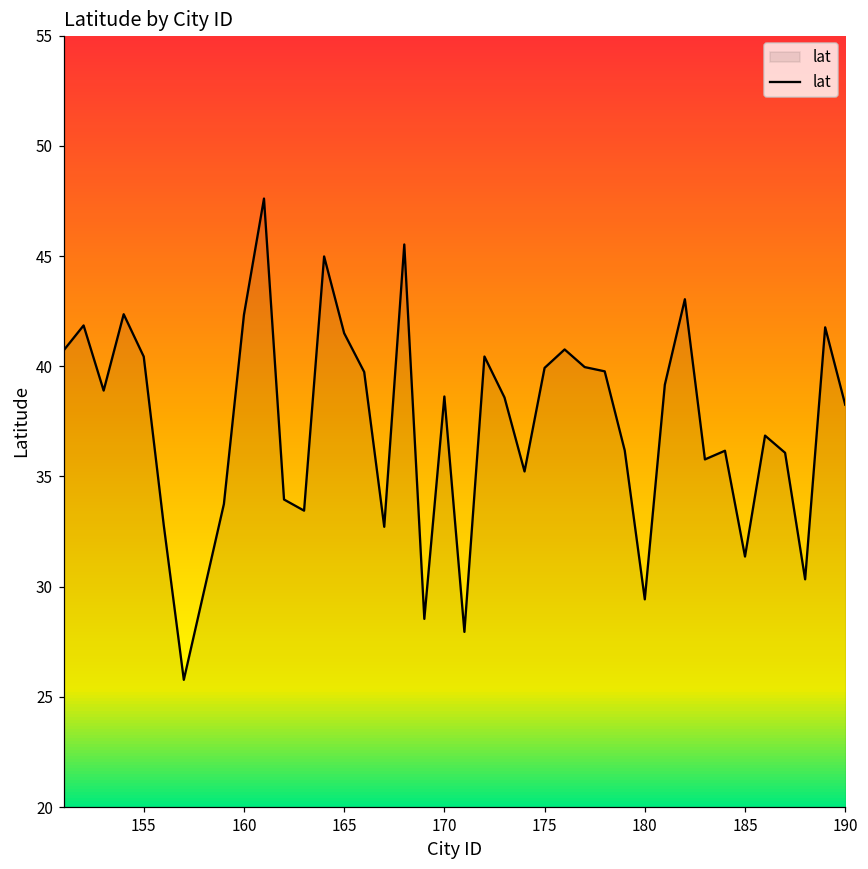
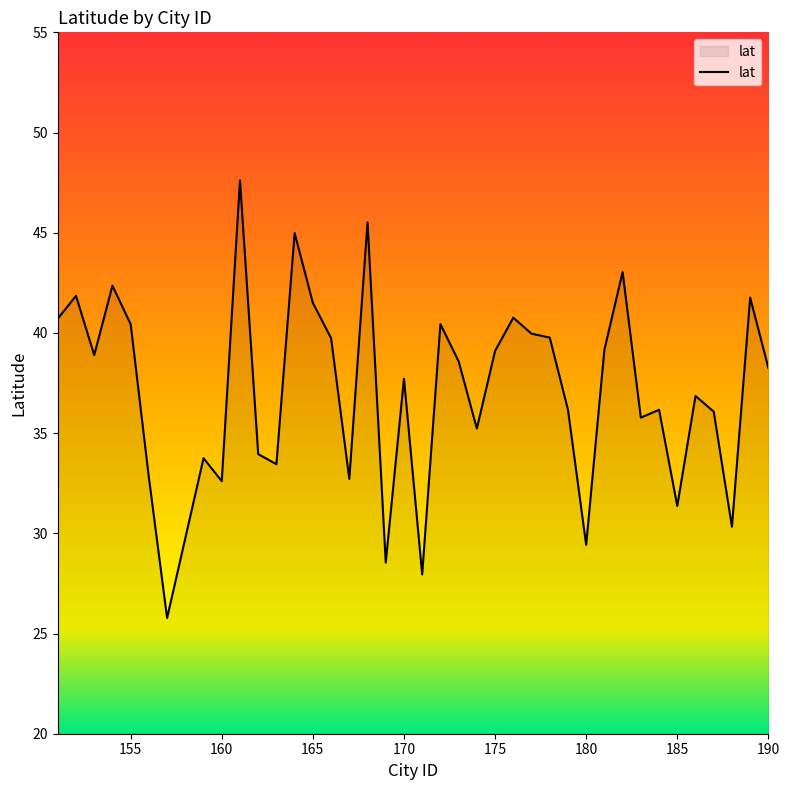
  {
    "155": 40.4,
-   "160": 42.3,
+   "160": 32.6,
    "165": 41.5,
-   "170": 38.6,
-   "175": 39.9,
+   "170": 37.7,
+   "175": 39.1,
    "180": 29.4,
    "185": 31.4,
    "190": 38.3
  }
